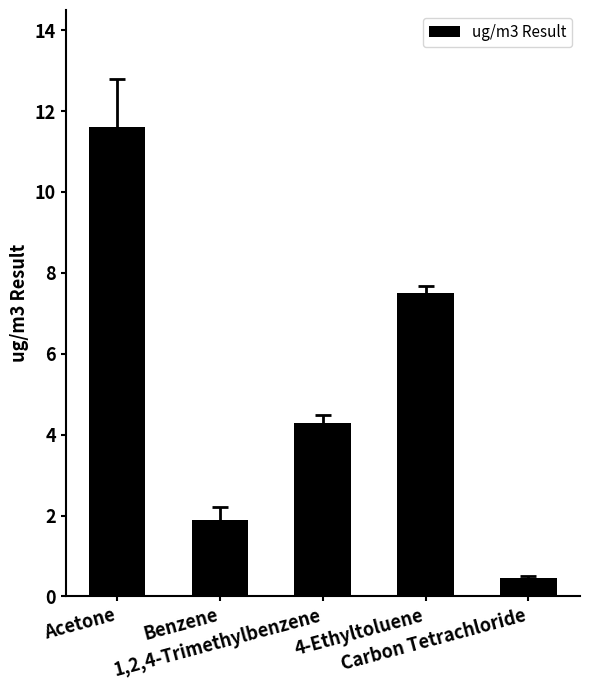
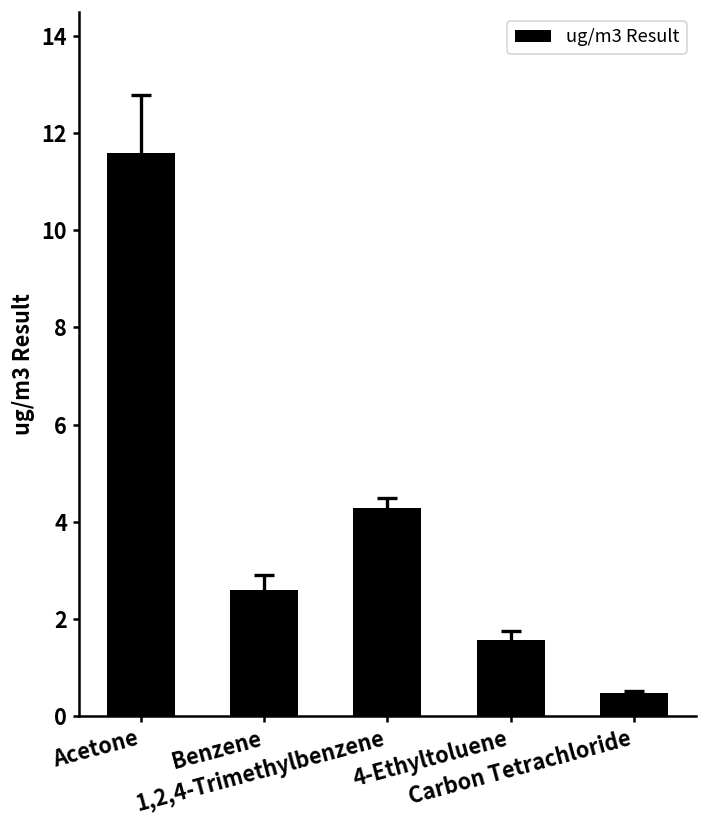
  {
    "ug/m3 Result": {
      "Acetone": 11.6,
-     "Benzene": 1.9,
+     "Benzene": 2.6,
      "1,2,4-Trimethylbenzene": 4.3,
-     "4-Ethyltoluene": 7.5,
+     "4-Ethyltoluene": 1.6,
      "Carbon Tetrachloride": 0.5
    }
  }
